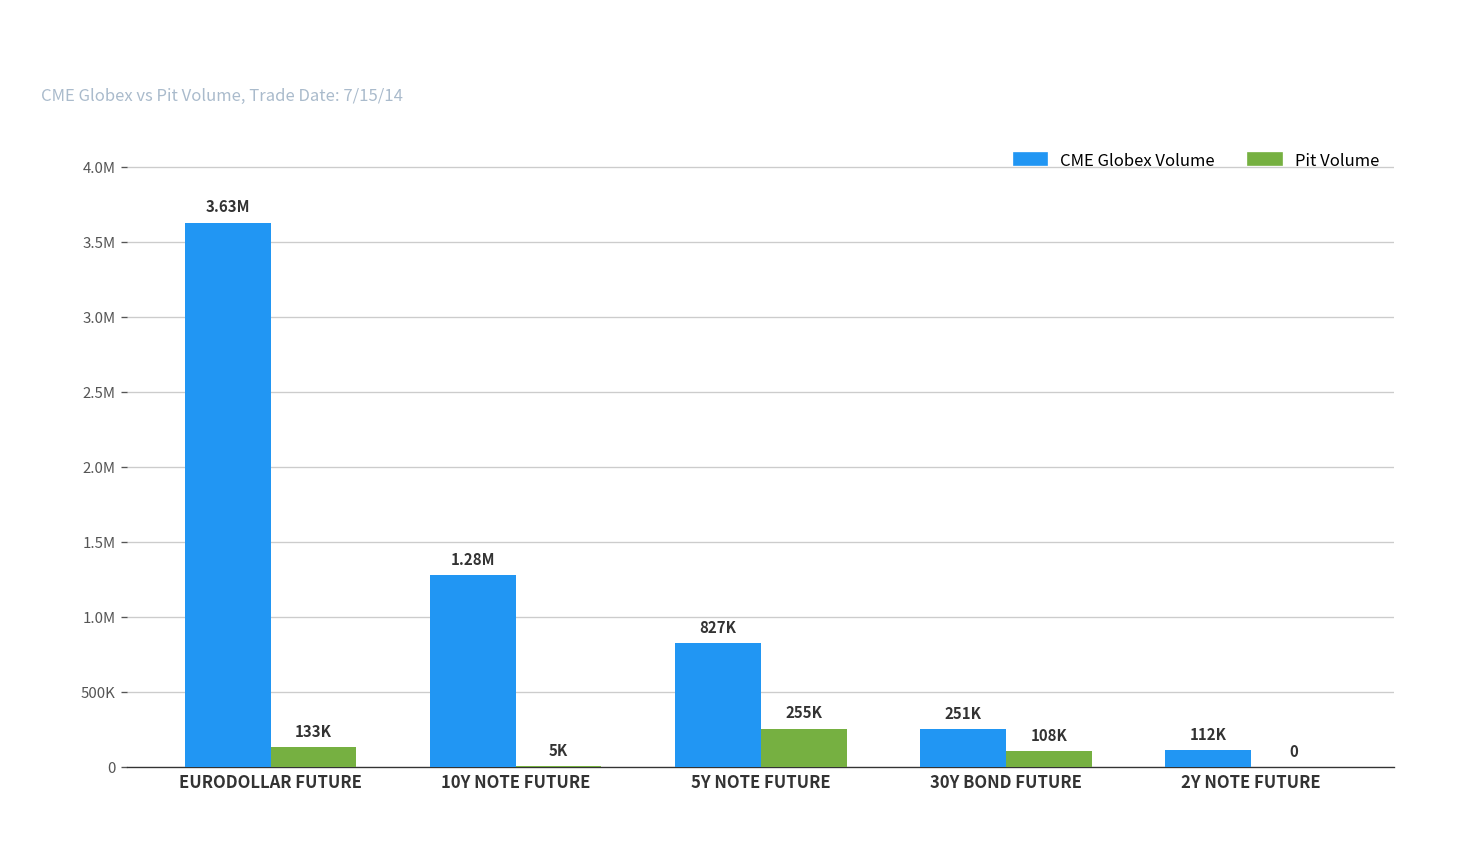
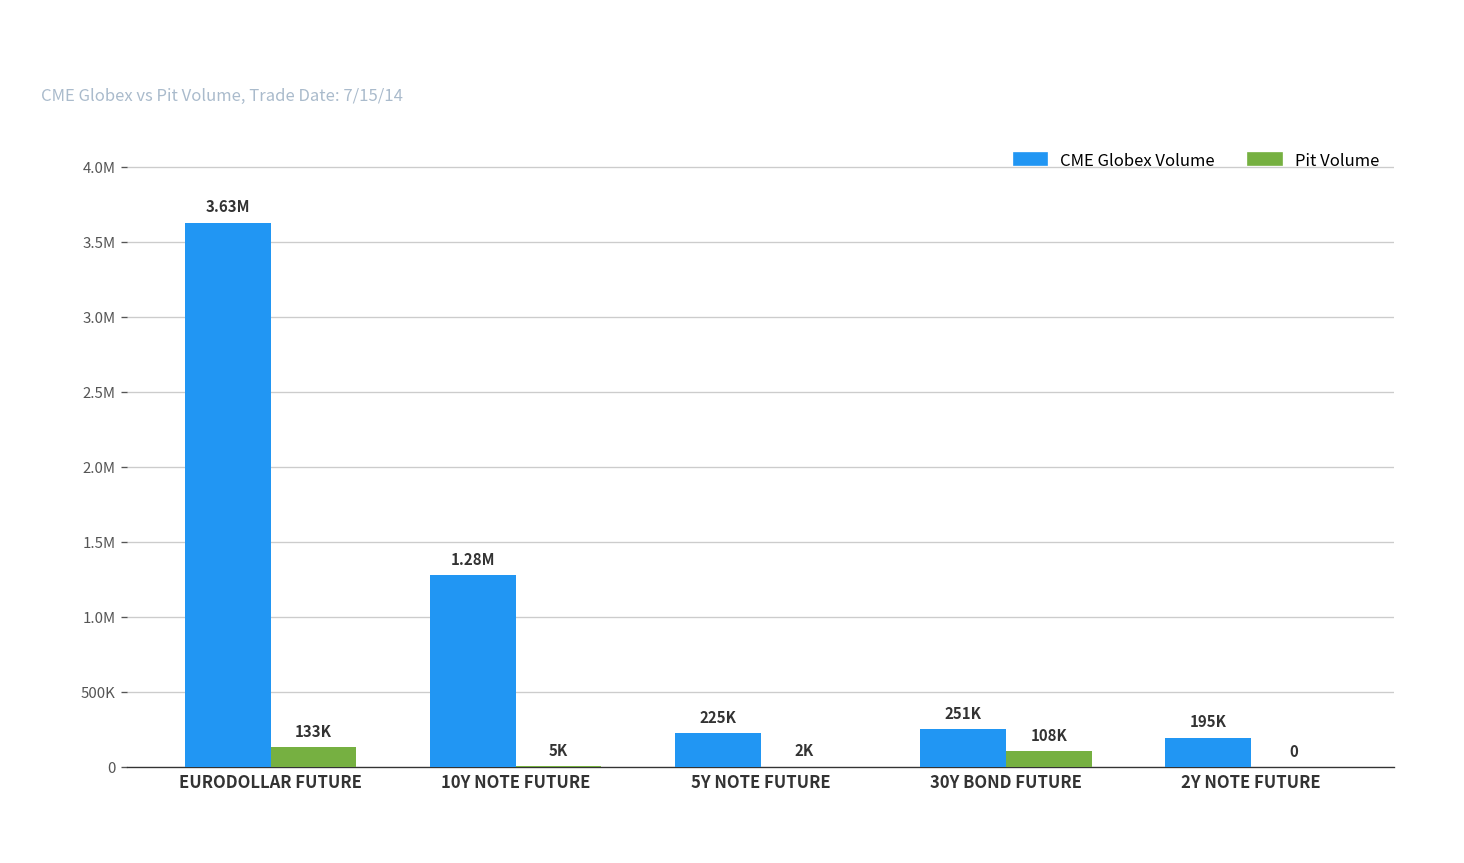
  {
    "CME Globex Volume": {
      "EURODOLLAR FUTURE": "3.63M",
      "10Y NOTE FUTURE": "1.28M",
-     "5Y NOTE FUTURE": "827K",
+     "5Y NOTE FUTURE": "225K",
      "30Y BOND FUTURE": "251K",
-     "2Y NOTE FUTURE": "112K"
+     "2Y NOTE FUTURE": "195K"
    },
    "Pit Volume": {
      "EURODOLLAR FUTURE": "133K",
      "10Y NOTE FUTURE": "5K",
-     "5Y NOTE FUTURE": "255K",
+     "5Y NOTE FUTURE": "2K",
      "30Y BOND FUTURE": "108K",
      "2Y NOTE FUTURE": "0"
    }
  }
